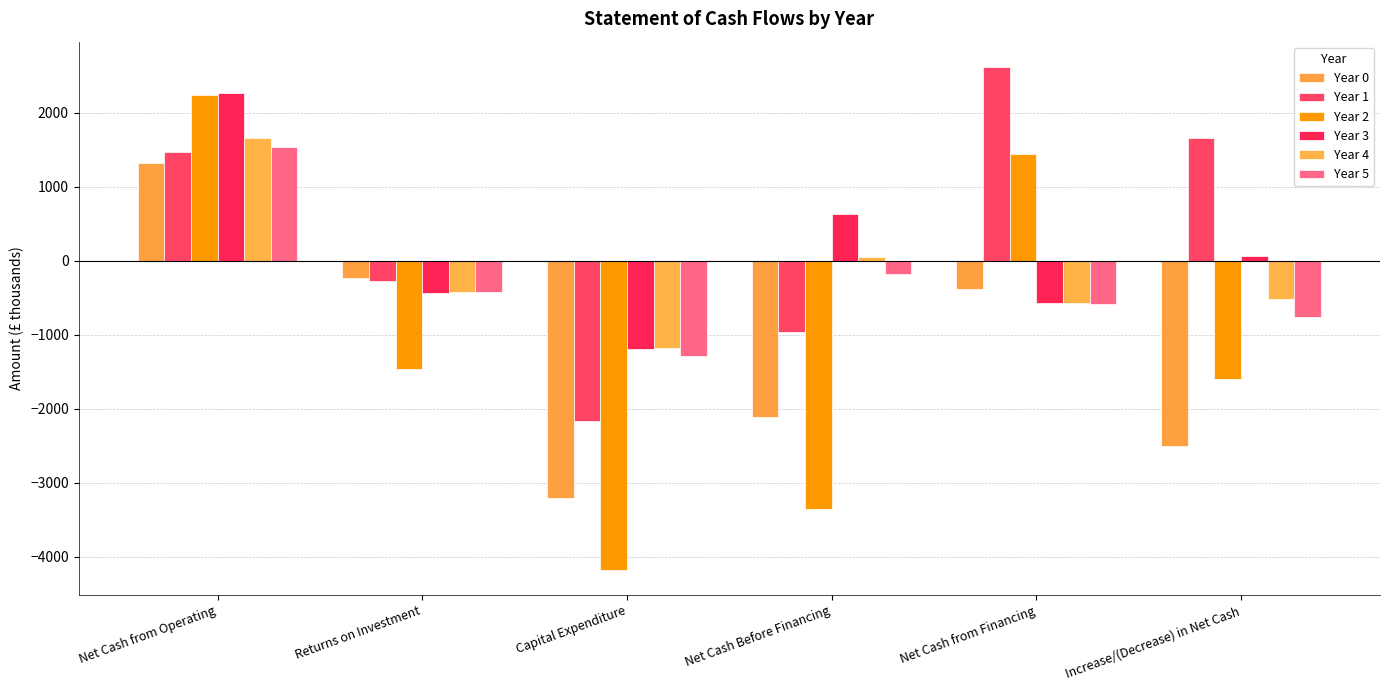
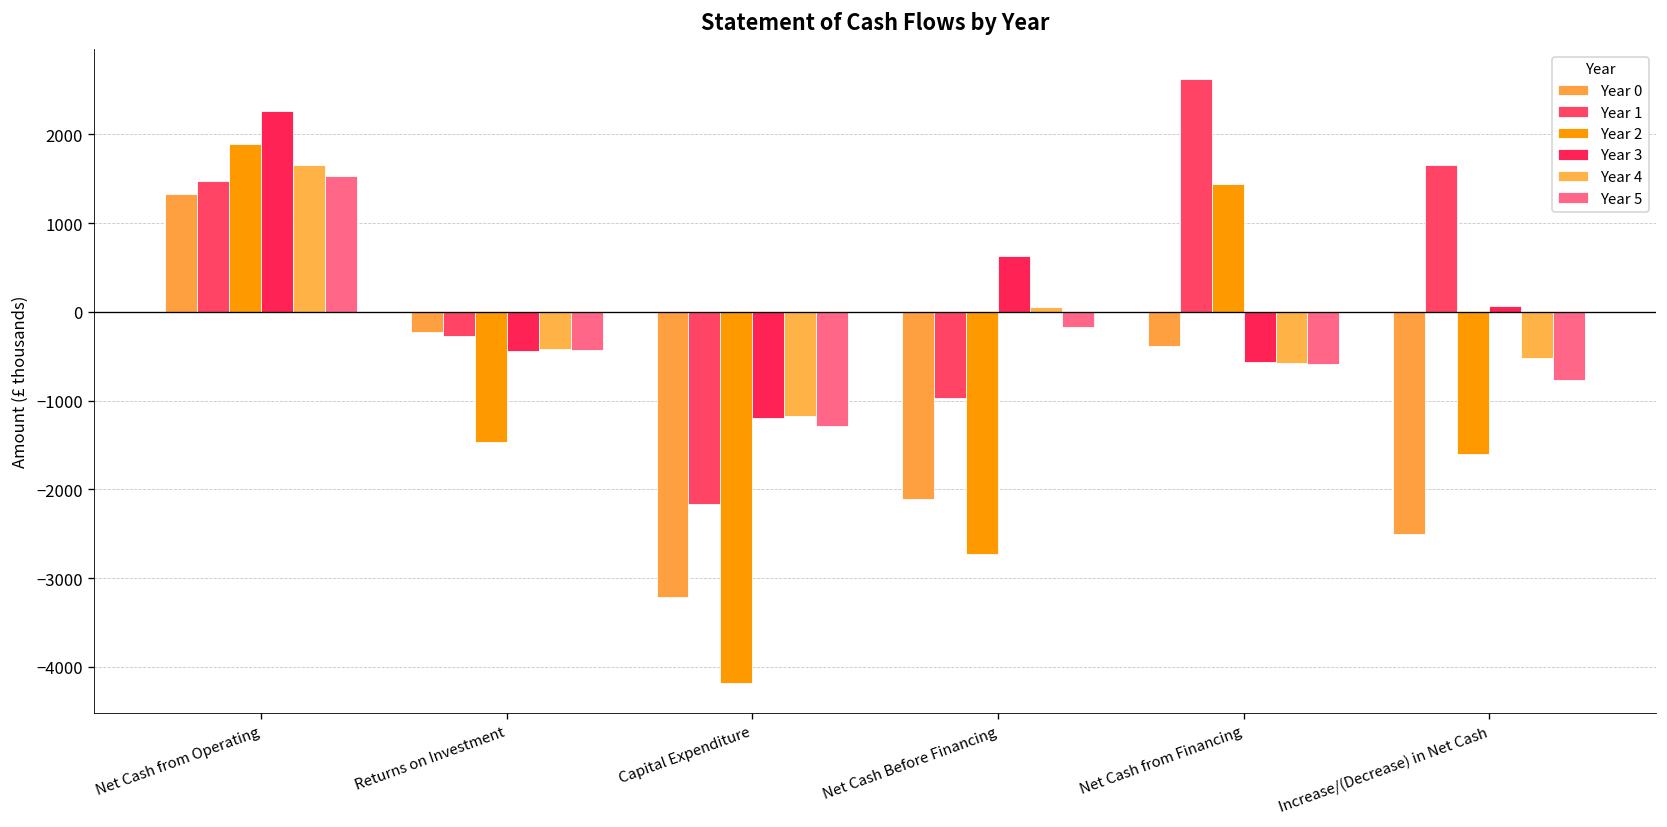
  {
    "Year 2": {
-     "Net Cash from Operating": 2200,
+     "Net Cash from Operating": 1900,
      "Returns on Investment": -1500,
      "Capital Expenditure": -4200,
-     "Net Cash Before Financing": -3400,
+     "Net Cash Before Financing": -2700,
      "Net Cash from Financing": 1400,
      "Increase/(Decrease) in Net Cash": -1600
    }
  }
